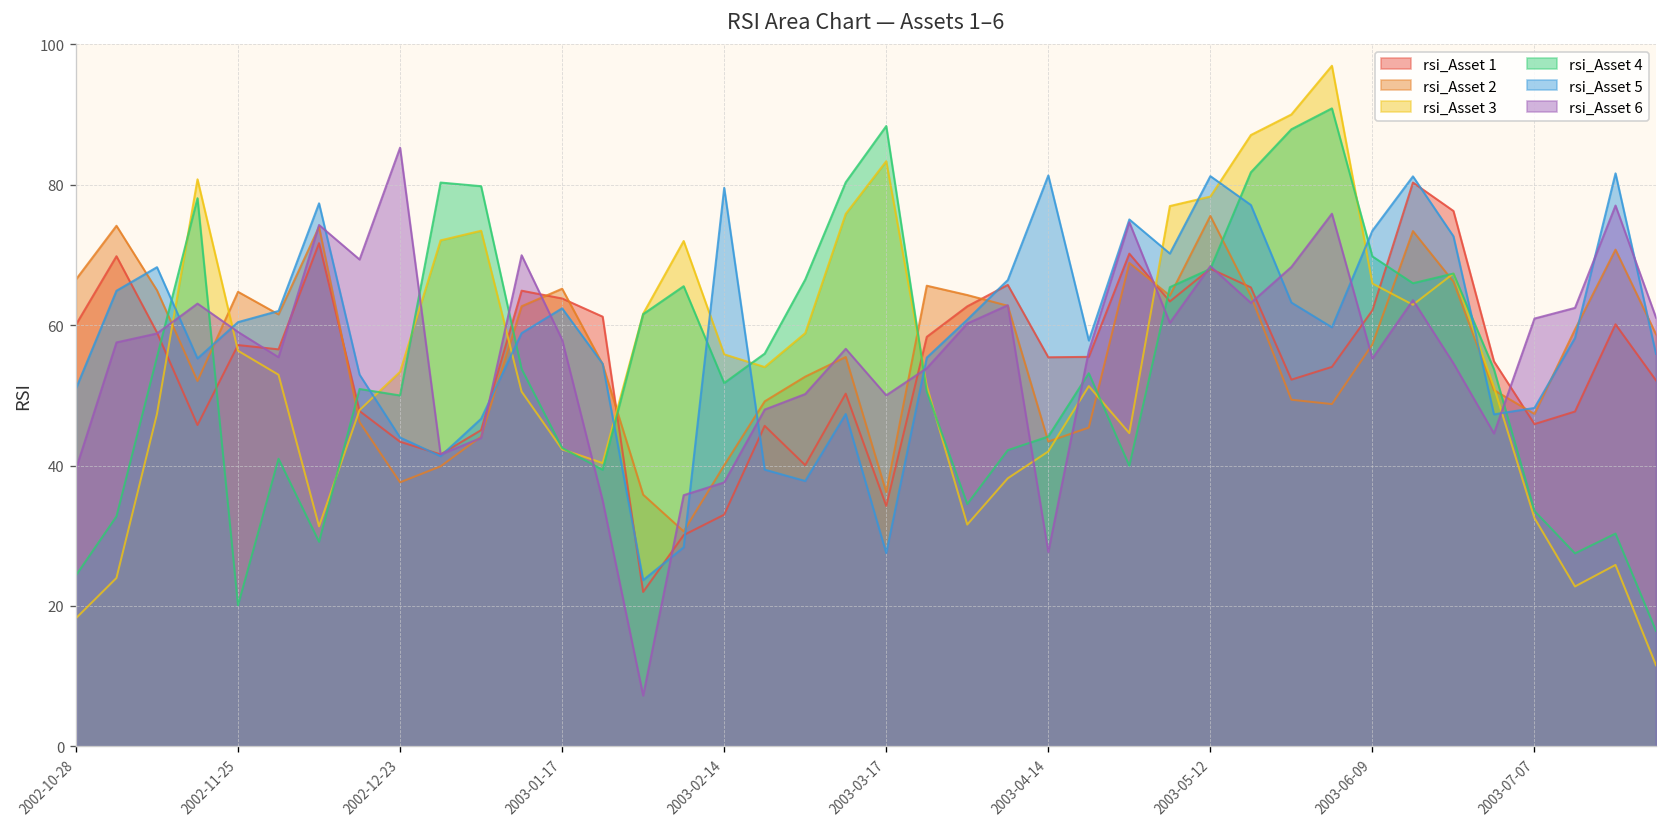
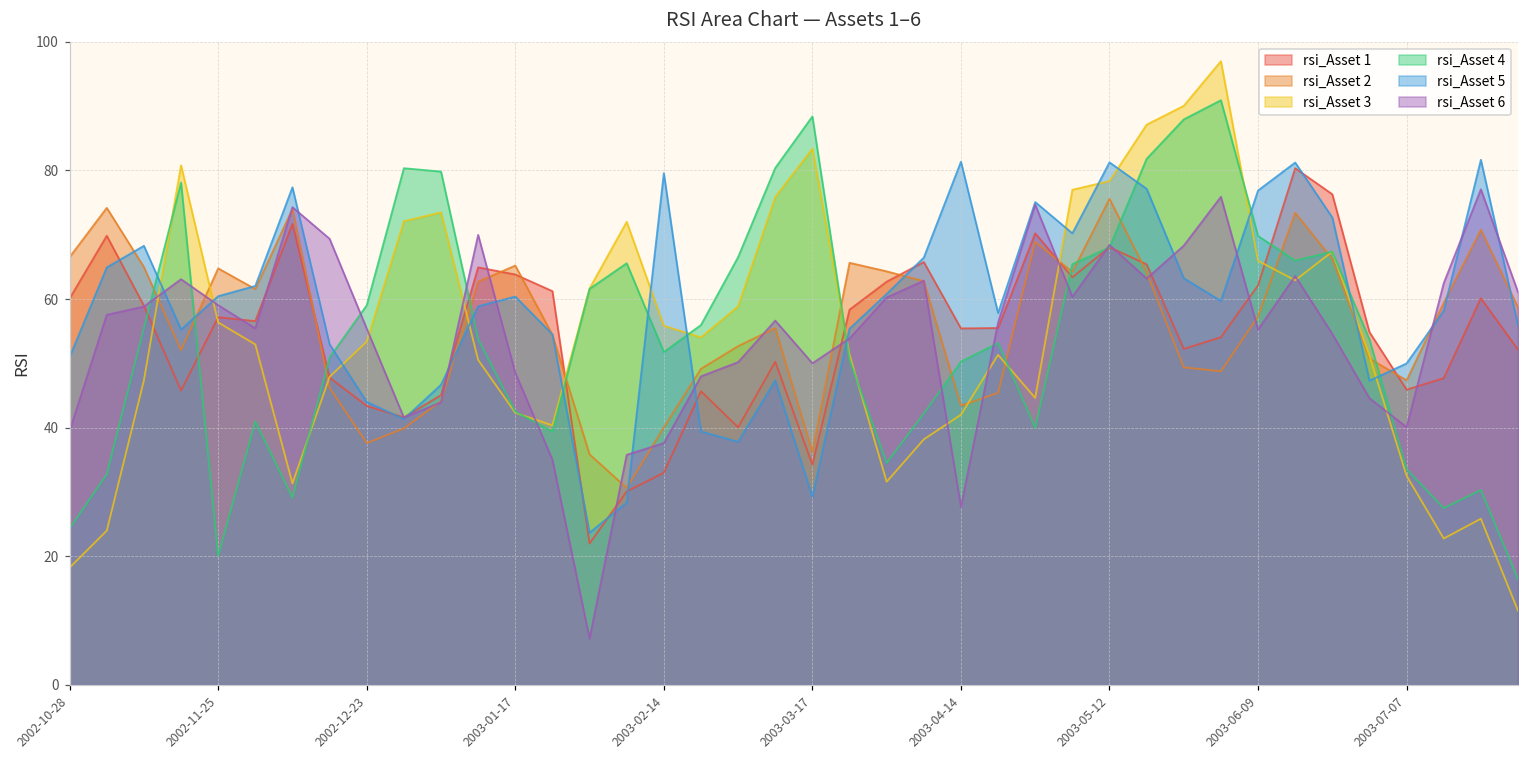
  {
    "rsi_Asset 4": {
      "2002-10-28": 24,
      "2002-11-25": 20,
-     "2002-12-23": 50,
+     "2002-12-23": 59,
      "2003-02-14": 52,
      "2003-03-17": 88,
-     "2003-04-14": 44,
+     "2003-04-14": 50,
      "2003-06-09": 70,
      "2003-07-07": 34
    },
    "rsi_Asset 5": {
      "2002-10-28": 51,
      "2002-11-25": 60,
      "2002-12-23": 44,
-     "2003-01-17": 62,
+     "2003-01-17": 60,
      "2003-02-14": 80,
-     "2003-03-17": 28,
+     "2003-03-17": 29,
      "2003-04-14": 81,
      "2003-05-12": 81,
-     "2003-06-09": 73,
-     "2003-07-07": 48
+     "2003-06-09": 77,
+     "2003-07-07": 50
    },
    "rsi_Asset 6": {
      "2002-10-28": 40,
      "2002-11-25": 59,
-     "2002-12-23": 85,
-     "2003-01-17": 58,
+     "2002-12-23": 55,
+     "2003-01-17": 49,
      "2003-02-14": 38,
      "2003-03-17": 50,
      "2003-04-14": 28,
      "2003-06-09": 55,
-     "2003-07-07": 61
+     "2003-07-07": 40
    }
  }
